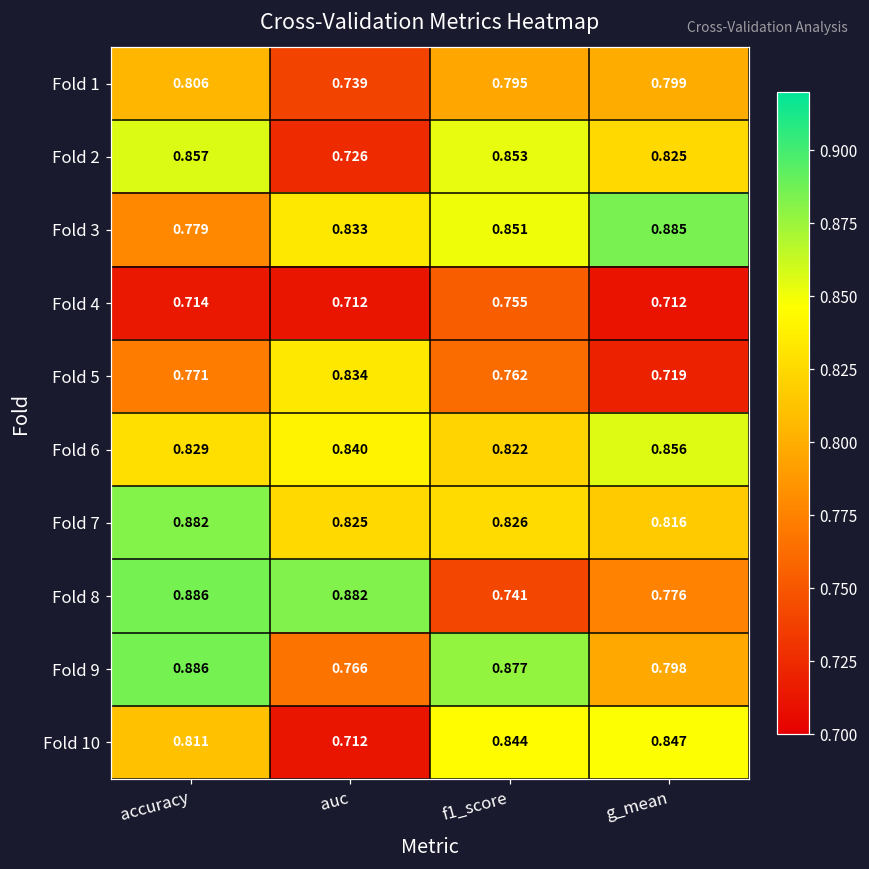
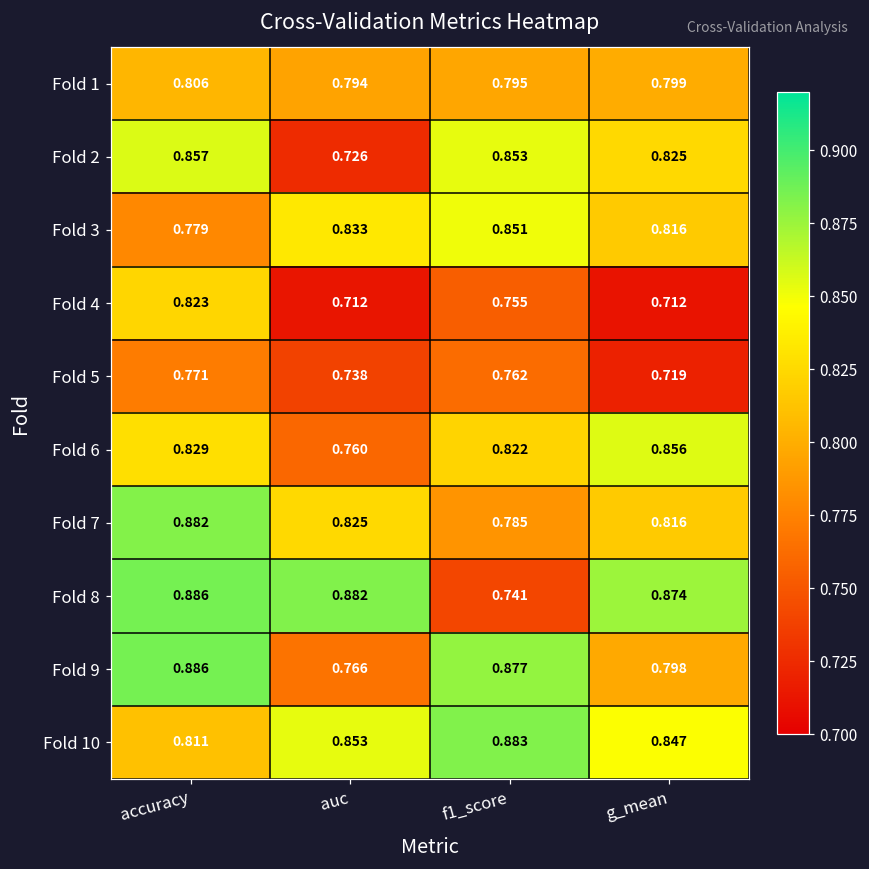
  {
    "Fold 1": {
      "accuracy": 0.806,
-     "auc": 0.739,
+     "auc": 0.794,
      "f1_score": 0.795,
      "g_mean": 0.799
    },
    "Fold 2": {
      "accuracy": 0.857,
      "auc": 0.726,
      "f1_score": 0.853,
      "g_mean": 0.825
    },
    "Fold 3": {
      "accuracy": 0.779,
      "auc": 0.833,
      "f1_score": 0.851,
-     "g_mean": 0.885
+     "g_mean": 0.816
    },
    "Fold 4": {
-     "accuracy": 0.714,
+     "accuracy": 0.823,
      "auc": 0.712,
      "f1_score": 0.755,
      "g_mean": 0.712
    },
    "Fold 5": {
      "accuracy": 0.771,
-     "auc": 0.834,
+     "auc": 0.738,
      "f1_score": 0.762,
      "g_mean": 0.719
    },
    "Fold 6": {
      "accuracy": 0.829,
-     "auc": 0.840,
+     "auc": 0.760,
      "f1_score": 0.822,
      "g_mean": 0.856
    },
    "Fold 7": {
      "accuracy": 0.882,
      "auc": 0.825,
-     "f1_score": 0.826,
+     "f1_score": 0.785,
      "g_mean": 0.816
    },
    "Fold 8": {
      "accuracy": 0.886,
      "auc": 0.882,
      "f1_score": 0.741,
-     "g_mean": 0.776
+     "g_mean": 0.874
    },
    "Fold 9": {
      "accuracy": 0.886,
      "auc": 0.766,
      "f1_score": 0.877,
      "g_mean": 0.798
    },
    "Fold 10": {
      "accuracy": 0.811,
-     "auc": 0.712,
-     "f1_score": 0.844,
+     "auc": 0.853,
+     "f1_score": 0.883,
      "g_mean": 0.847
    }
  }
